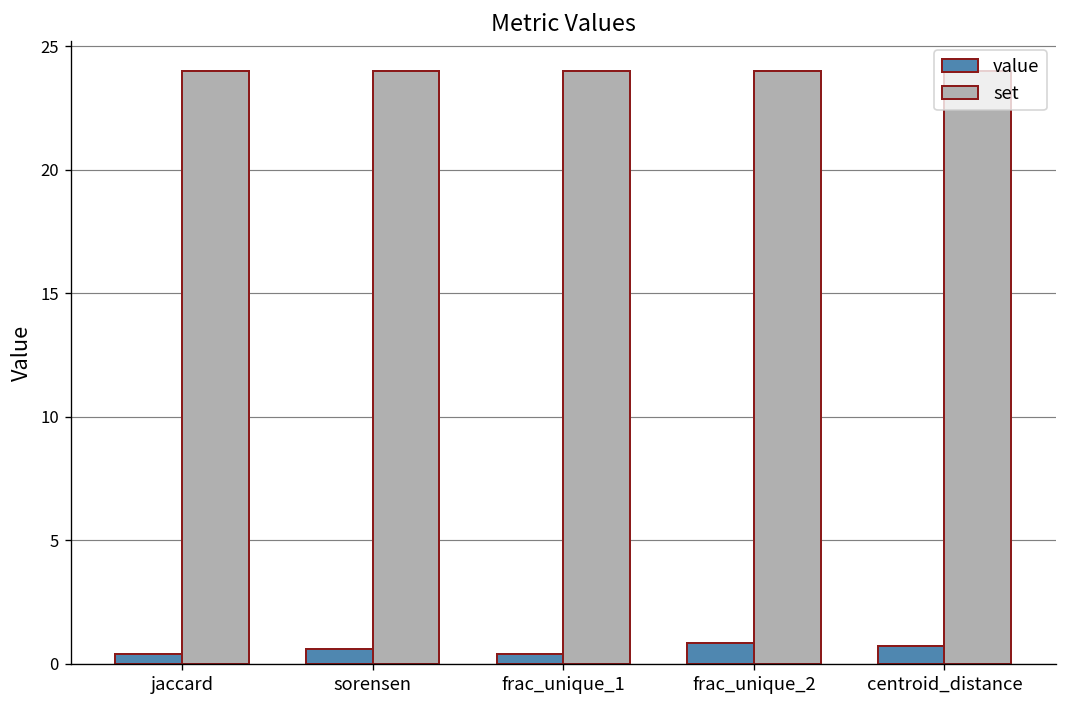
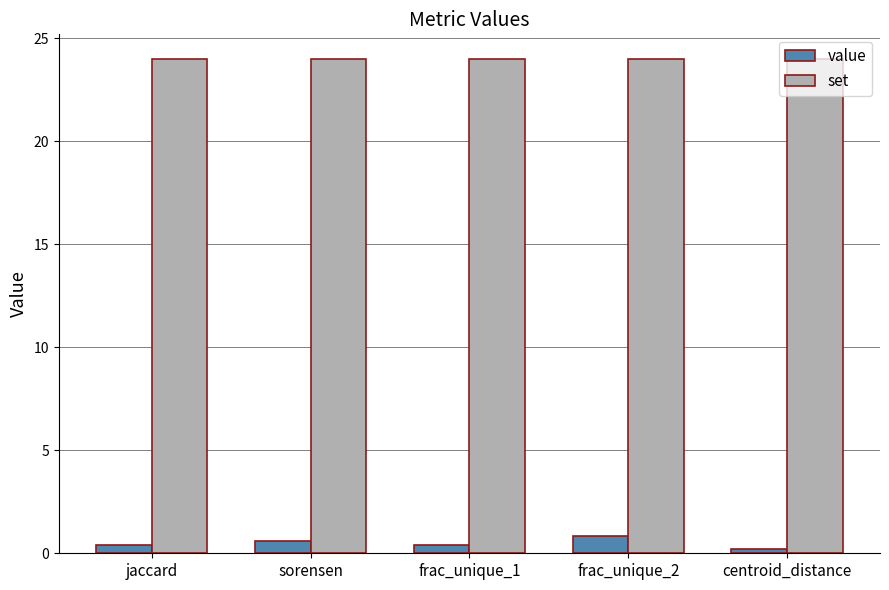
  {
    "value": {
      "jaccard": 0.4,
      "sorensen": 0.6,
      "frac_unique_1": 0.4,
      "frac_unique_2": 0.8,
-     "centroid_distance": 0.7
+     "centroid_distance": 0.2
    },
    "set": {
      "jaccard": 24.0,
      "sorensen": 24.0,
      "frac_unique_1": 24.0,
      "frac_unique_2": 24.0
    }
  }
